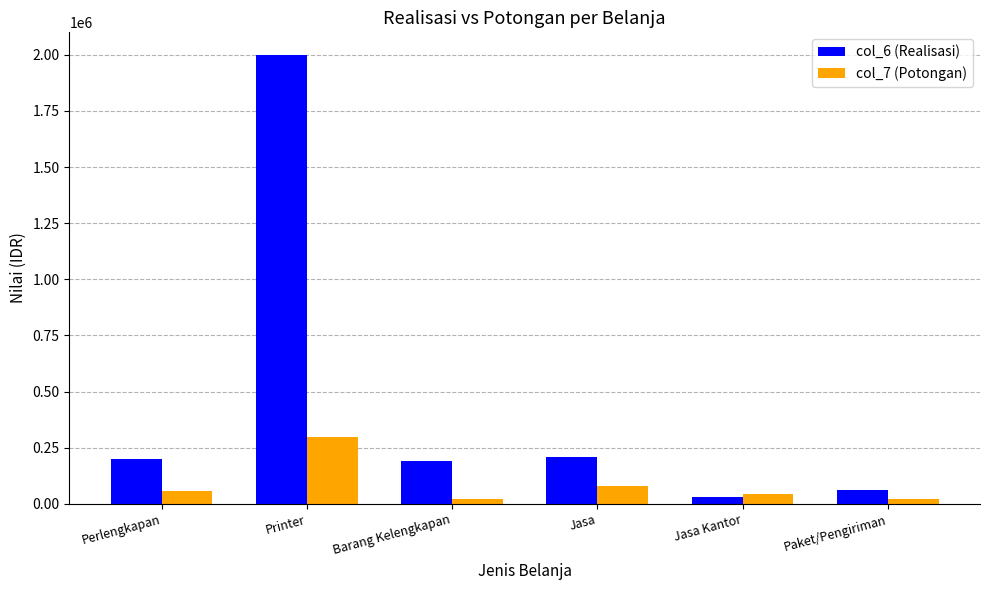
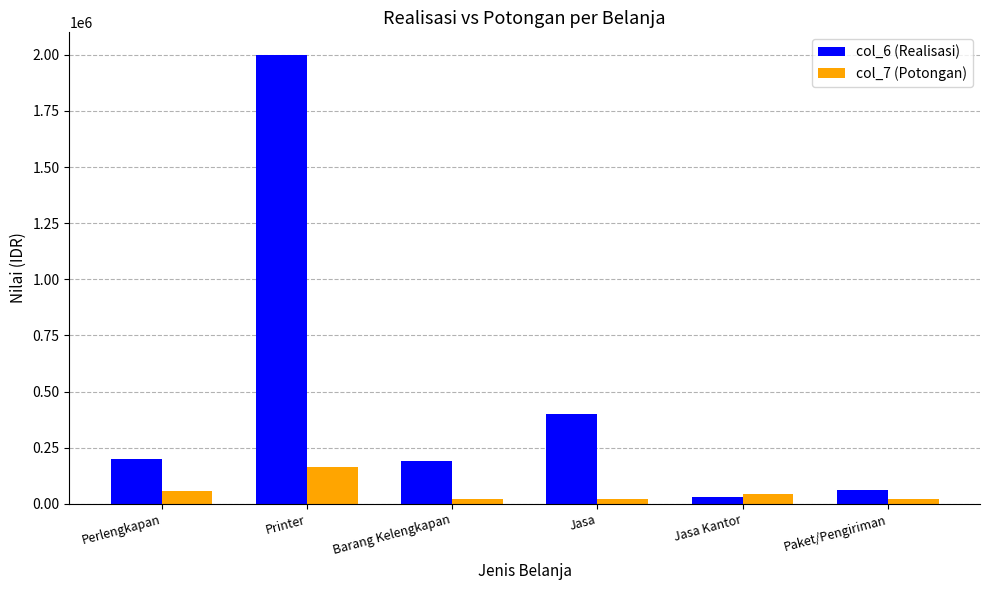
  {
    "col_6 (Realisasi)": {
      "Perlengkapan": 200000,
      "Printer": 2000000,
      "Barang Kelengkapan": 190000,
-     "Jasa": 210000,
+     "Jasa": 400000,
      "Jasa Kantor": 30000,
      "Paket/Pengiriman": 60000
    },
    "col_7 (Potongan)": {
      "Perlengkapan": 60000,
-     "Printer": 300000,
+     "Printer": 160000,
      "Barang Kelengkapan": 20000,
-     "Jasa": 80000,
+     "Jasa": 20000,
      "Jasa Kantor": 40000,
      "Paket/Pengiriman": 20000
    }
  }
